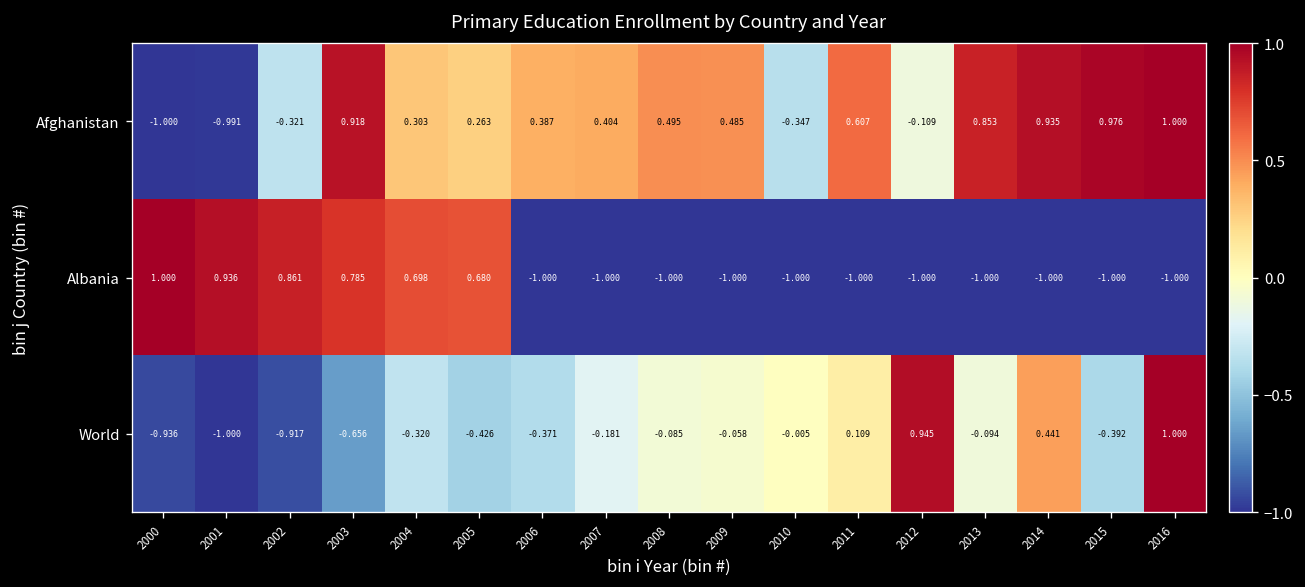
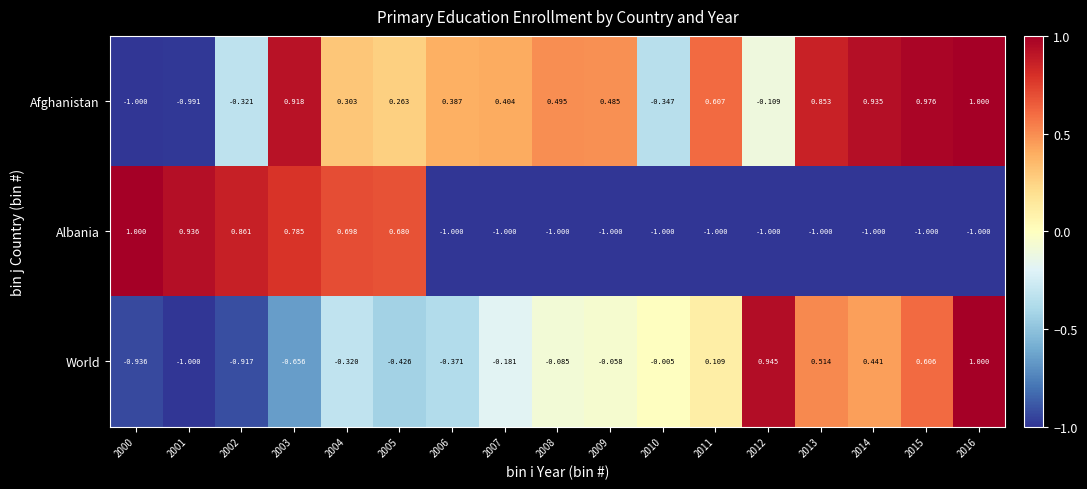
  {
    "Afghanistan": {
      "2000": -1.000,
      "2001": -0.991,
      "2002": -0.321,
      "2003": 0.918,
      "2004": 0.303,
      "2005": 0.263,
      "2006": 0.387,
      "2007": 0.404,
      "2008": 0.495,
      "2009": 0.485,
      "2010": -0.347,
      "2011": 0.607,
      "2012": -0.109,
      "2013": 0.853,
      "2014": 0.935,
      "2015": 0.976,
      "2016": 1.000
    },
    "Albania": {
      "2000": 1.000,
      "2001": 0.936,
      "2002": 0.861,
      "2003": 0.785,
      "2004": 0.698,
      "2005": 0.680,
      "2006": -1.000,
      "2007": -1.000,
      "2008": -1.000,
      "2009": -1.000,
      "2010": -1.000,
      "2011": -1.000,
      "2012": -1.000,
      "2013": -1.000,
      "2014": -1.000,
      "2015": -1.000,
      "2016": -1.000
    },
    "World": {
      "2000": -0.936,
      "2001": -1.000,
      "2002": -0.917,
      "2003": -0.656,
      "2004": -0.320,
      "2005": -0.426,
      "2006": -0.371,
      "2007": -0.181,
      "2008": -0.085,
      "2009": -0.058,
      "2010": -0.005,
      "2011": 0.109,
      "2012": 0.945,
-     "2013": -0.094,
+     "2013": 0.514,
      "2014": 0.441,
-     "2015": -0.392,
+     "2015": 0.606,
      "2016": 1.000
    }
  }
